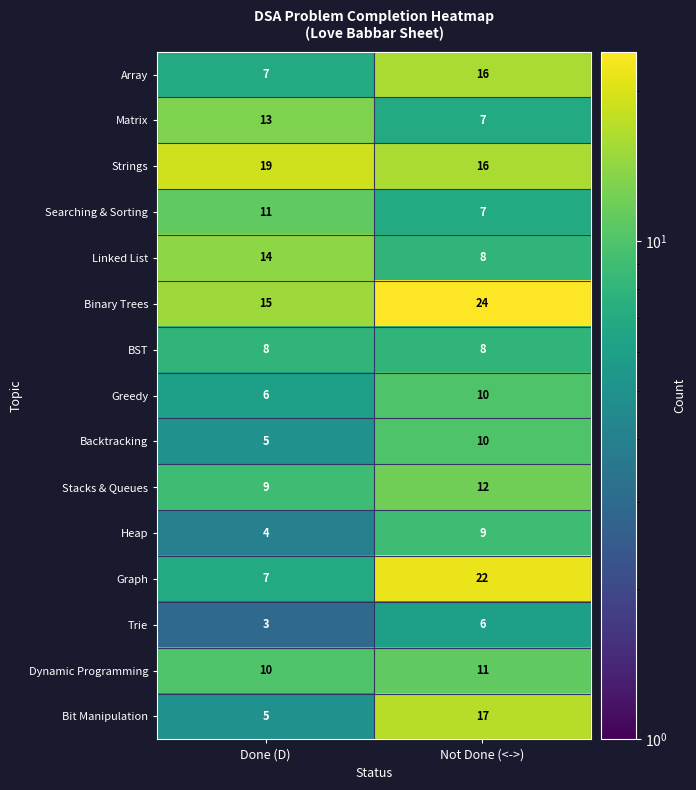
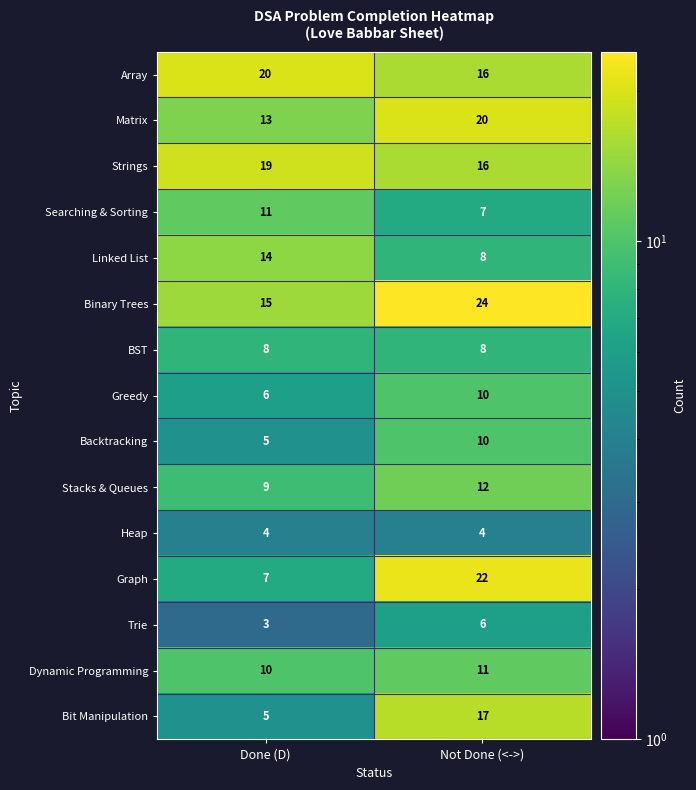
  {
    "Array": {
-     "Done (D)": 7,
+     "Done (D)": 20,
      "Not Done (<->)": 16
    },
    "Matrix": {
      "Done (D)": 13,
-     "Not Done (<->)": 7
+     "Not Done (<->)": 20
    },
    "Strings": {
      "Done (D)": 19,
      "Not Done (<->)": 16
    },
    "Searching & Sorting": {
      "Done (D)": 11,
      "Not Done (<->)": 7
    },
    "Linked List": {
      "Done (D)": 14,
      "Not Done (<->)": 8
    },
    "Binary Trees": {
      "Done (D)": 15,
      "Not Done (<->)": 24
    },
    "BST": {
      "Done (D)": 8,
      "Not Done (<->)": 8
    },
    "Greedy": {
      "Done (D)": 6,
      "Not Done (<->)": 10
    },
    "Backtracking": {
      "Done (D)": 5,
      "Not Done (<->)": 10
    },
    "Stacks & Queues": {
      "Done (D)": 9,
      "Not Done (<->)": 12
    },
    "Heap": {
      "Done (D)": 4,
-     "Not Done (<->)": 9
+     "Not Done (<->)": 4
    },
    "Graph": {
      "Done (D)": 7,
      "Not Done (<->)": 22
    },
    "Trie": {
      "Done (D)": 3,
      "Not Done (<->)": 6
    },
    "Dynamic Programming": {
      "Done (D)": 10,
      "Not Done (<->)": 11
    },
    "Bit Manipulation": {
      "Done (D)": 5,
      "Not Done (<->)": 17
    }
  }
